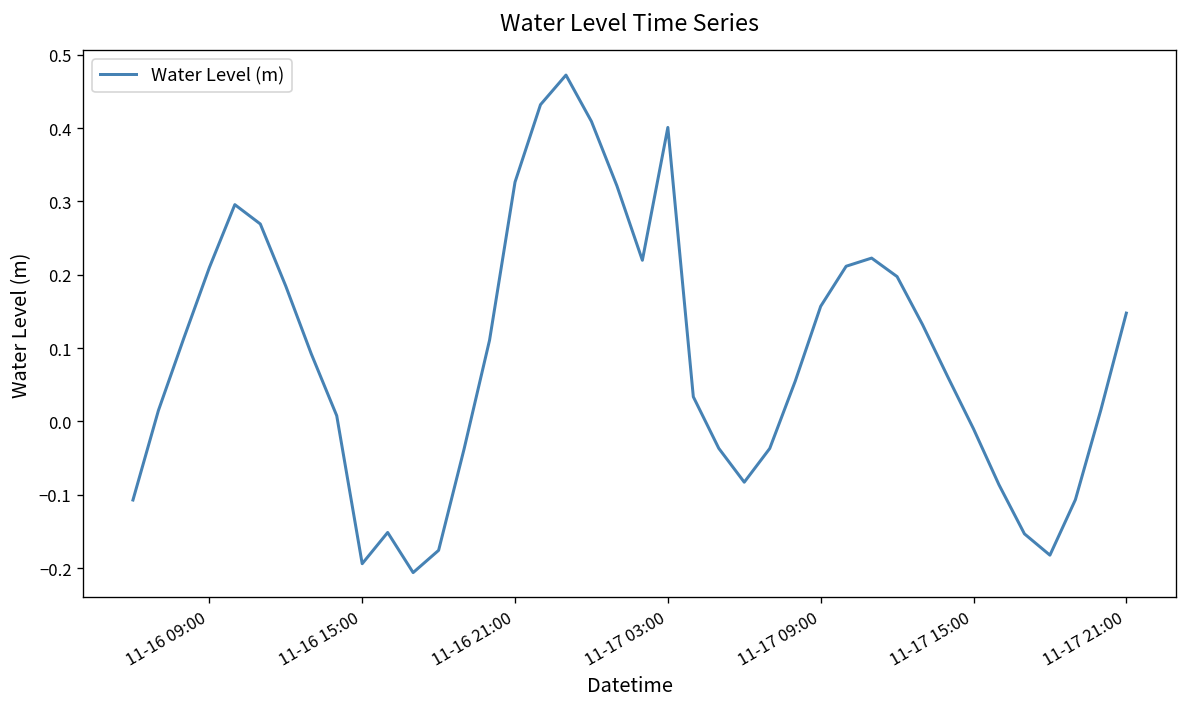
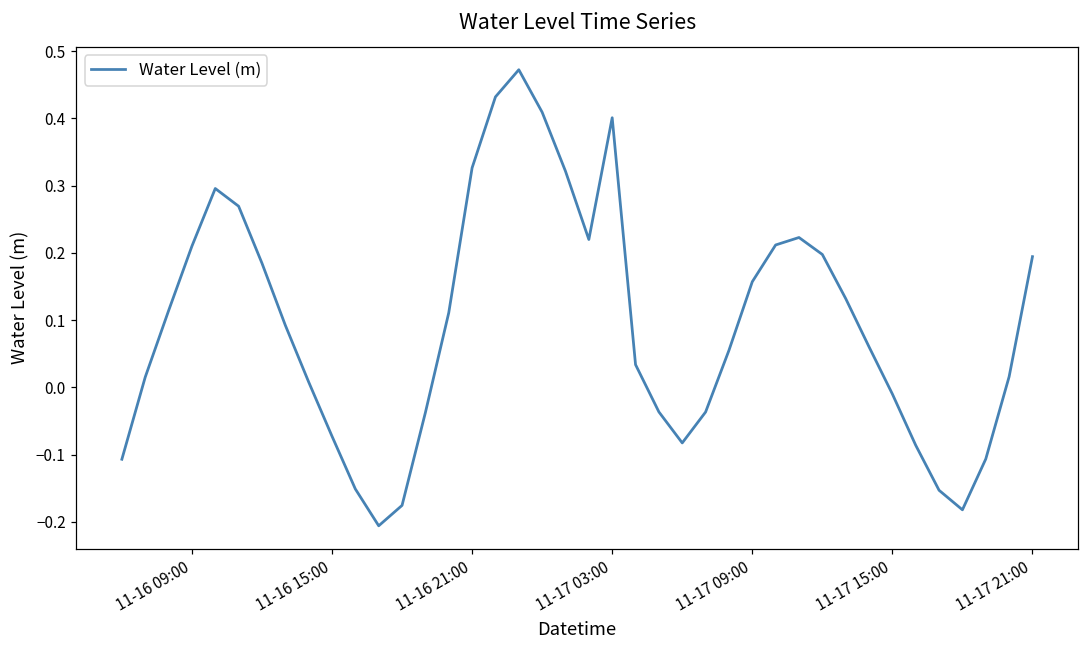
  {
    "11-16 09:00": 0.21,
-   "11-16 15:00": -0.19,
+   "11-16 15:00": -0.07,
    "11-16 21:00": 0.33,
    "11-17 03:00": 0.40,
    "11-17 09:00": 0.16,
    "11-17 15:00": -0.01,
-   "11-17 21:00": 0.15
+   "11-17 21:00": 0.19
  }
